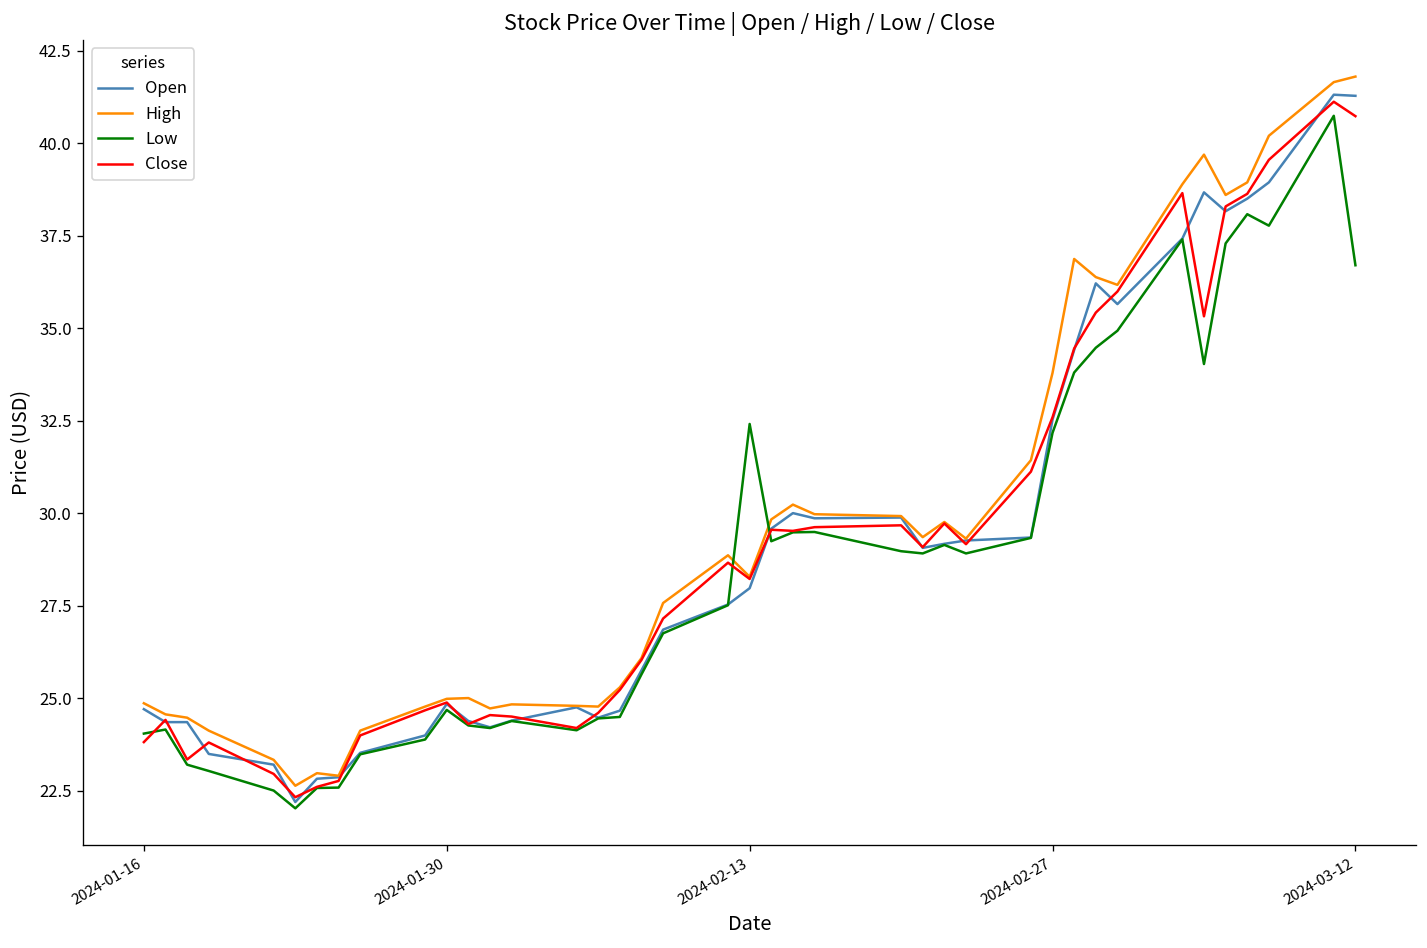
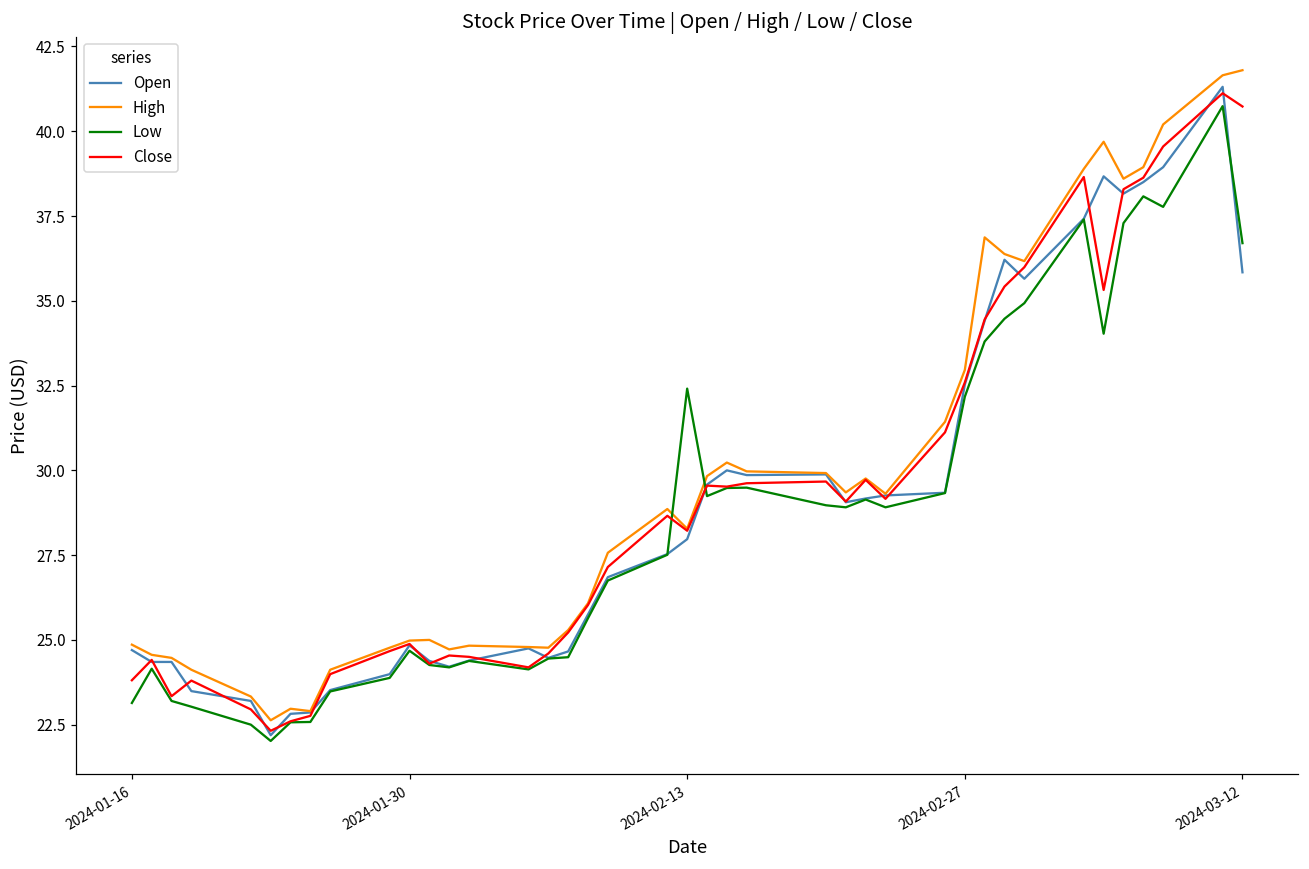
  {
    "Open": {
      "2024-01-16": 24.7,
      "2024-02-13": 28.0,
-     "2024-03-12": 41.3
+     "2024-03-12": 35.8
    },
    "High": {
      "2024-01-16": 24.9,
      "2024-01-30": 25.0,
-     "2024-02-27": 33.8,
+     "2024-02-27": 33.0,
      "2024-03-12": 41.8
    },
    "Low": {
-     "2024-01-16": 24.0,
+     "2024-01-16": 23.1,
      "2024-01-30": 24.7,
      "2024-02-13": 32.4,
      "2024-02-27": 32.2,
      "2024-03-12": 36.7
    },
    "Close": {
      "2024-01-16": 23.8,
      "2024-03-12": 40.7
    }
  }
